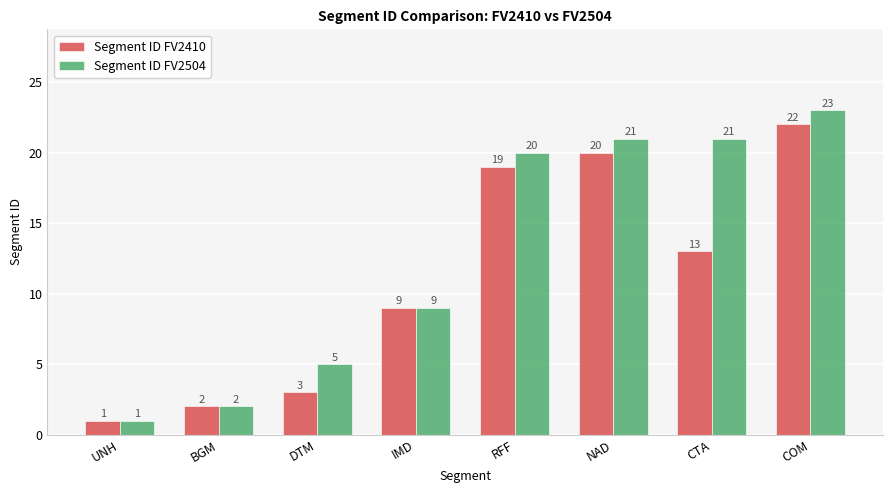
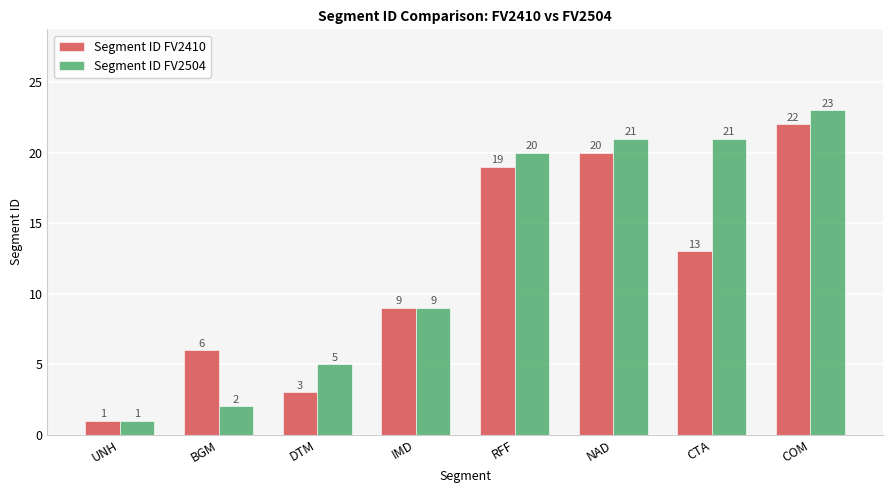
  {
    "Segment ID FV2410": {
      "UNH": 1,
-     "BGM": 2,
+     "BGM": 6,
      "DTM": 3,
      "IMD": 9,
      "RFF": 19,
      "NAD": 20,
      "CTA": 13,
      "COM": 22
    },
    "Segment ID FV2504": {
      "UNH": 1,
      "BGM": 2,
      "DTM": 5,
      "IMD": 9,
      "RFF": 20,
      "NAD": 21,
      "CTA": 21,
      "COM": 23
    }
  }
